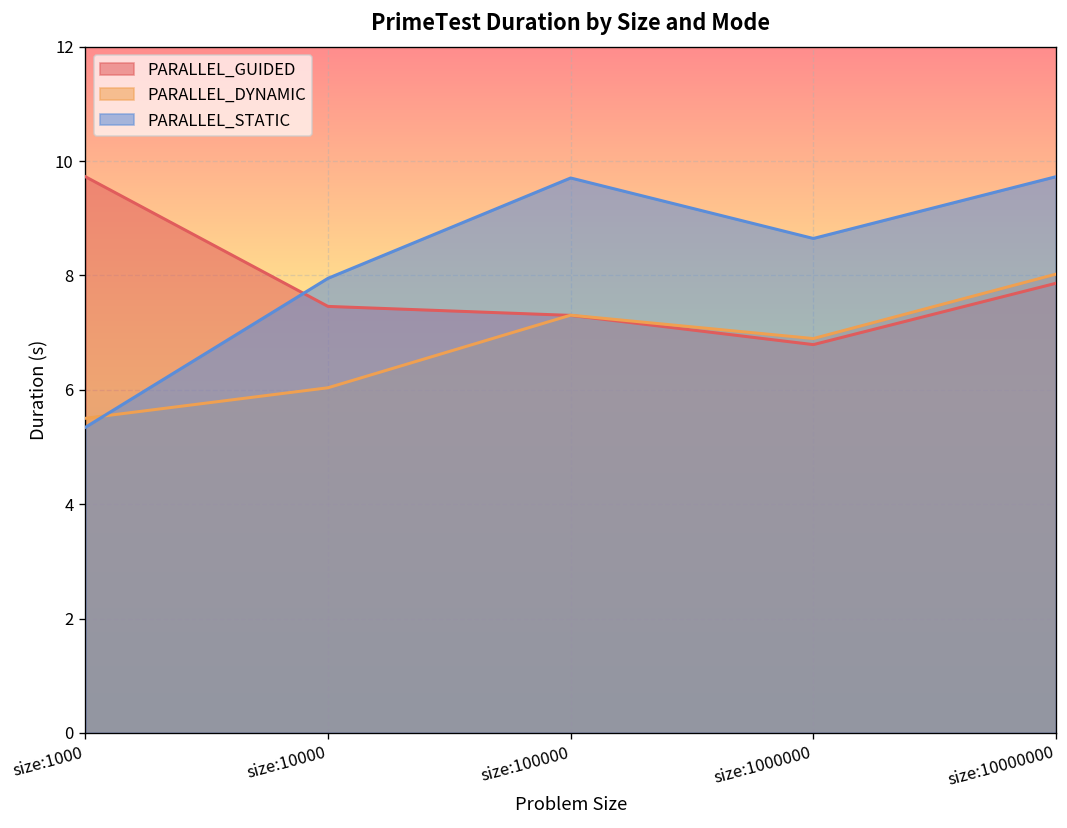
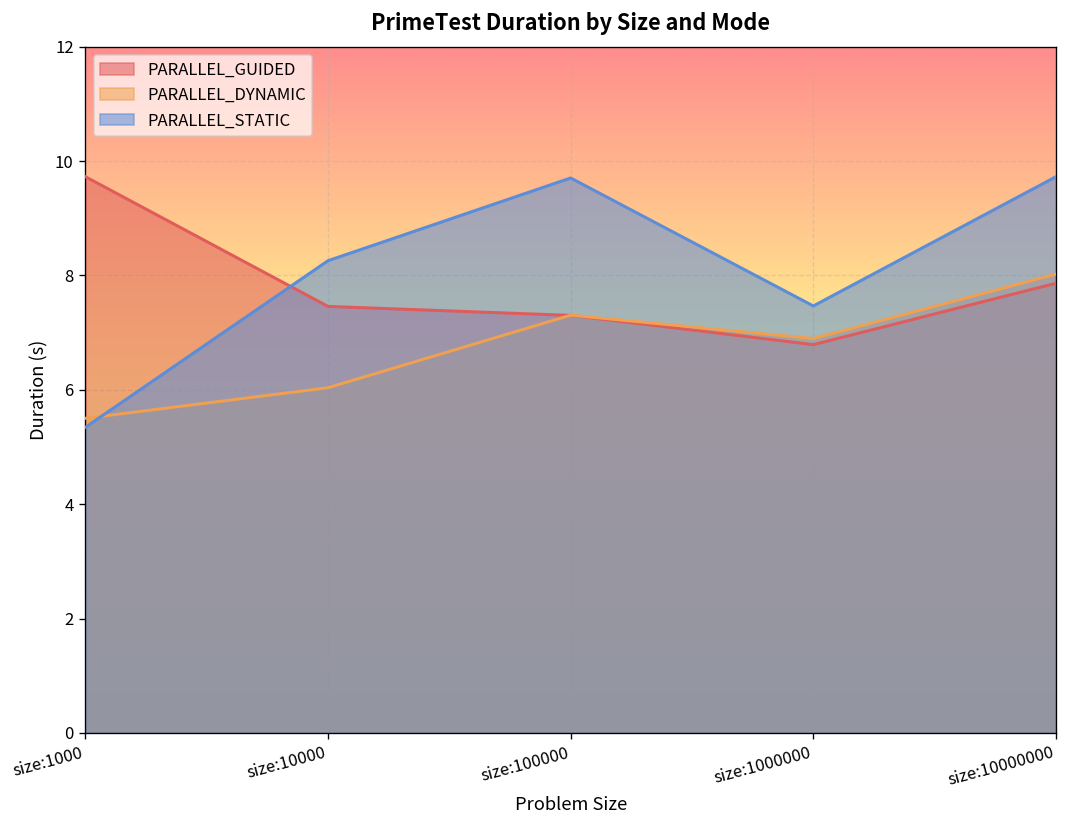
  {
    "PARALLEL_STATIC": {
      "size:1000": 5.3,
-     "size:10000": 7.9,
+     "size:10000": 8.3,
      "size:100000": 9.7,
-     "size:1000000": 8.6,
+     "size:1000000": 7.5,
      "size:10000000": 9.7
    }
  }
